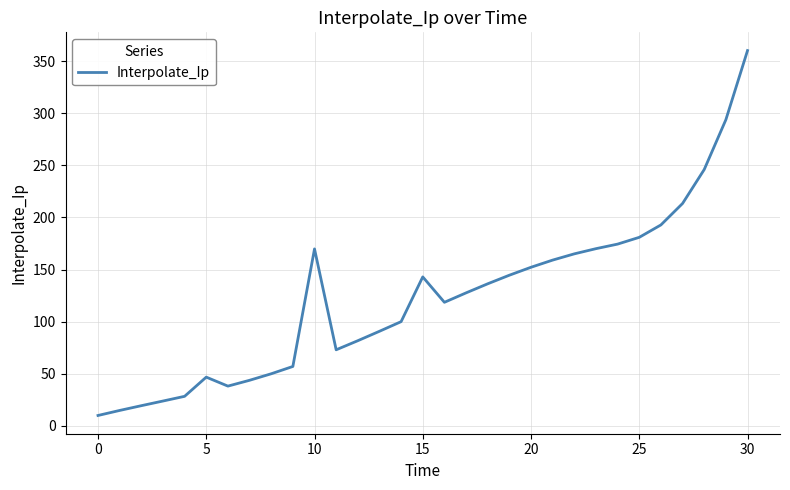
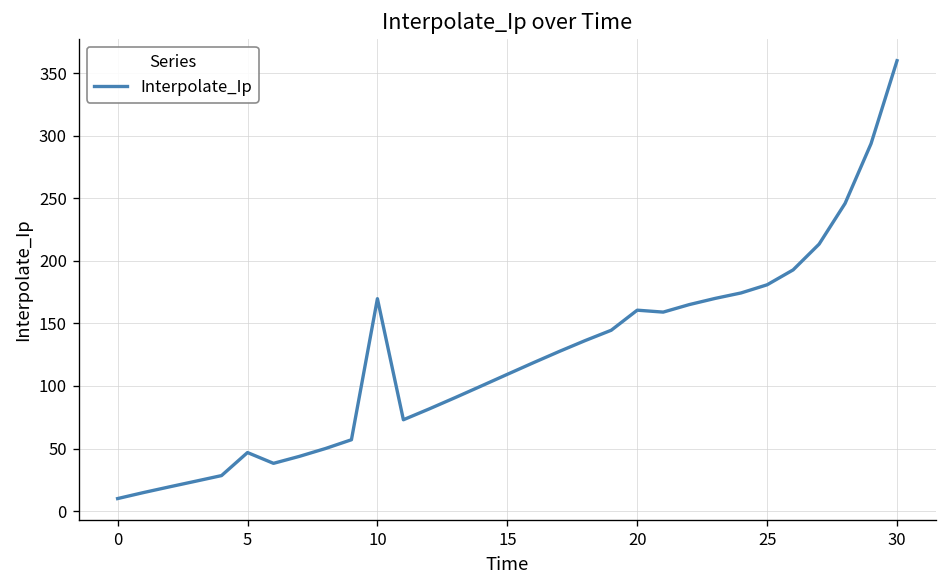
  {
    "0": 10,
    "5": 47,
    "10": 170,
-   "15": 143,
-   "20": 152,
+   "15": 109,
+   "20": 161,
    "25": 181,
    "30": 360
  }
